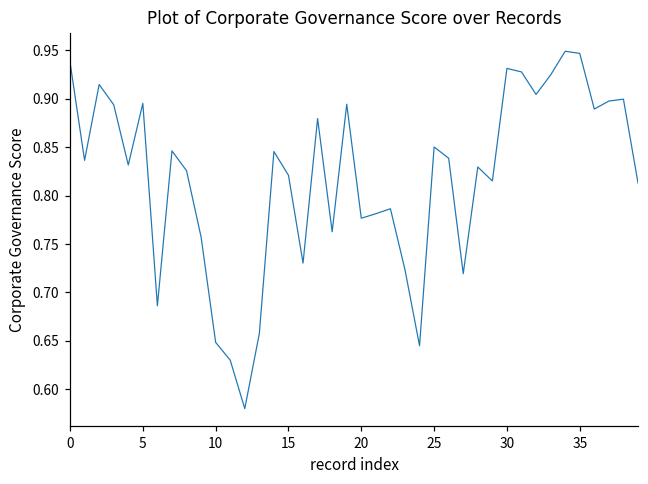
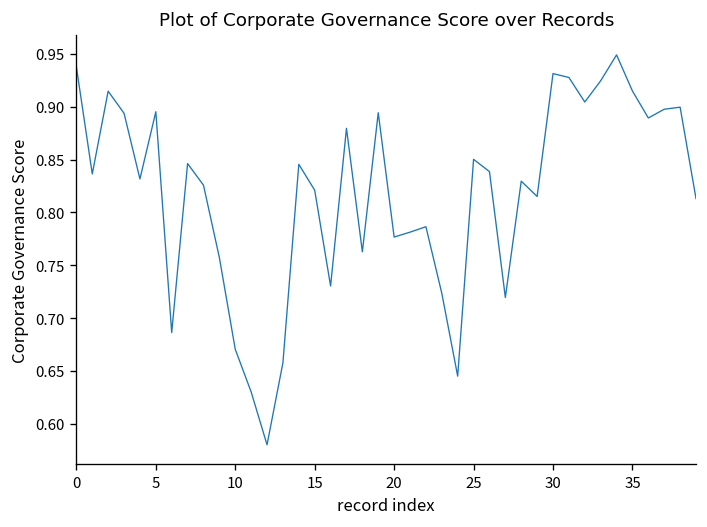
  {
    "0": 0.94,
    "5": 0.90,
-   "10": 0.65,
+   "10": 0.67,
    "15": 0.82,
    "20": 0.78,
    "25": 0.85,
    "30": 0.93,
-   "35": 0.95
+   "35": 0.91
  }
